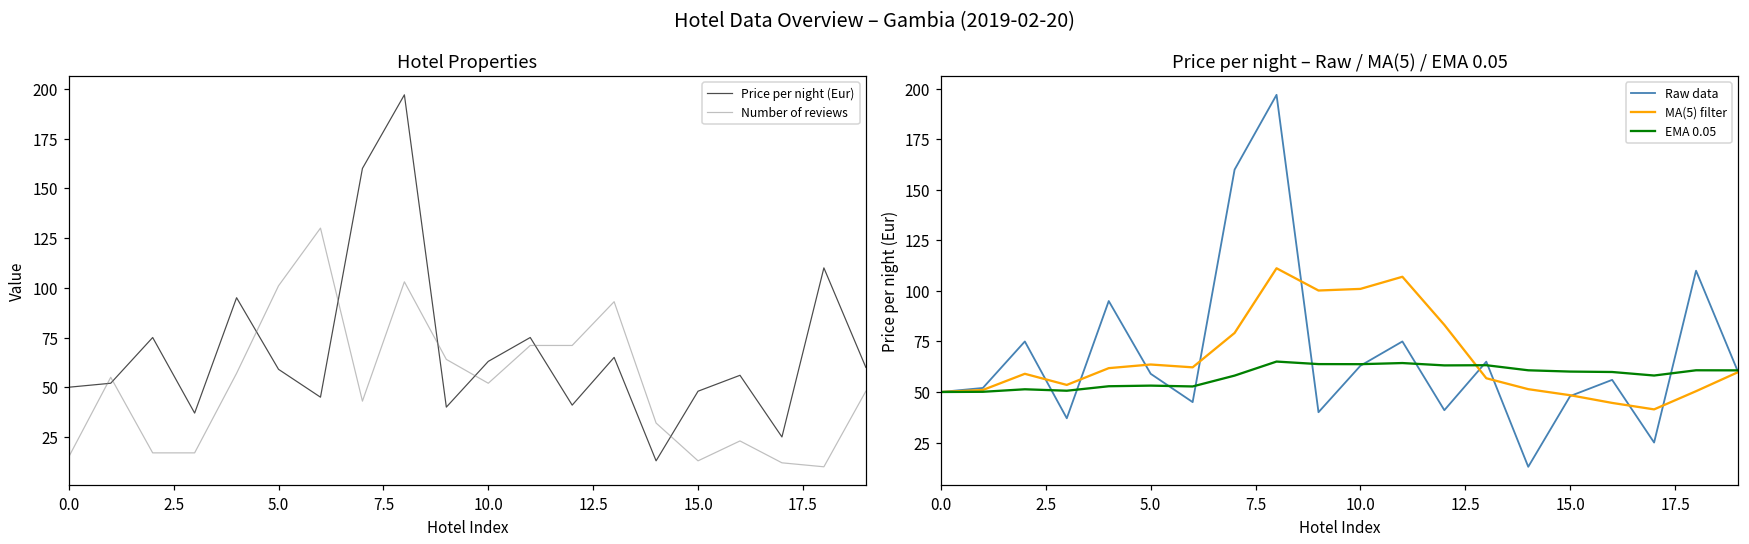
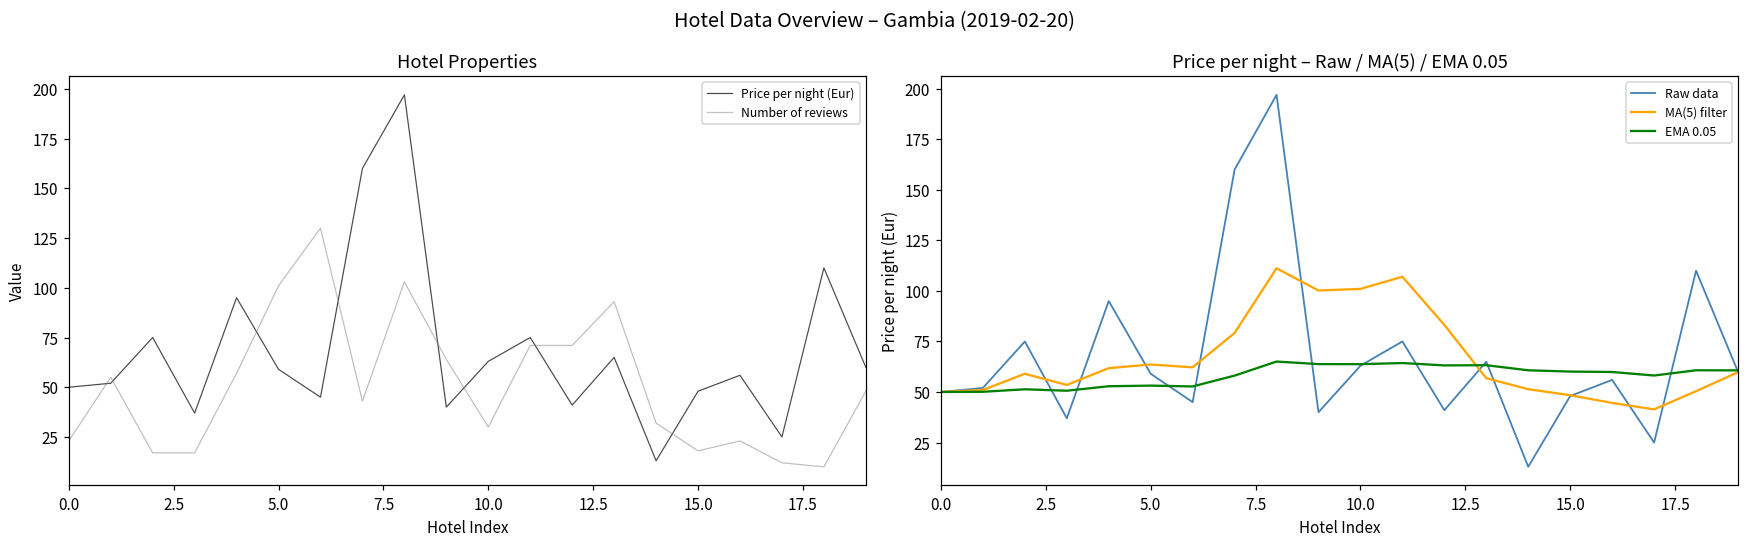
  {
    "Hotel Properties": {
      "Price per night (Eur)": {
        "0.0": 50,
        "5.0": 59,
        "10.0": 63,
        "15.0": 48
      },
      "Number of reviews": {
-       "0.0": 15,
+       "0.0": 23,
        "5.0": 101,
-       "10.0": 52,
-       "15.0": 13
+       "10.0": 30,
+       "15.0": 18
      }
    },
    "Price per night – Raw / MA(5) / EMA 0.05": {
      "Raw data": {
        "5.0": 59
      },
      "MA(5) filter": {
        "5.0": 64,
        "10.0": 101
      },
      "EMA 0.05": {
        "5.0": 53,
        "15.0": 60
      }
    }
  }
